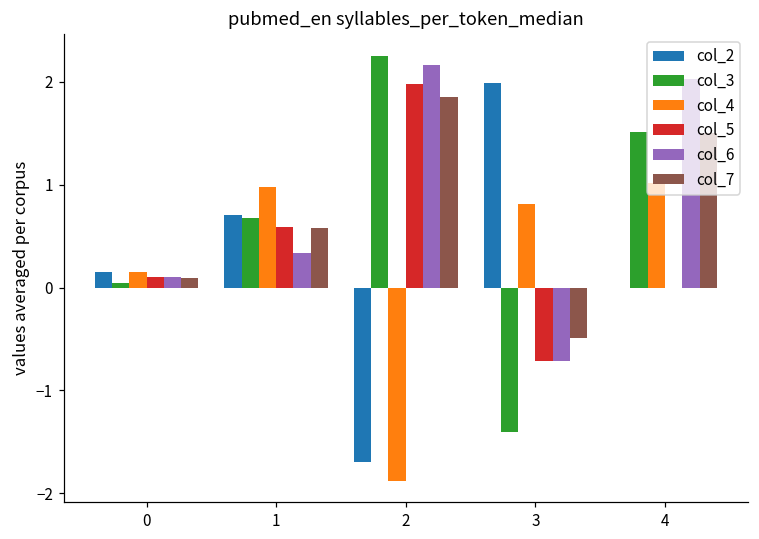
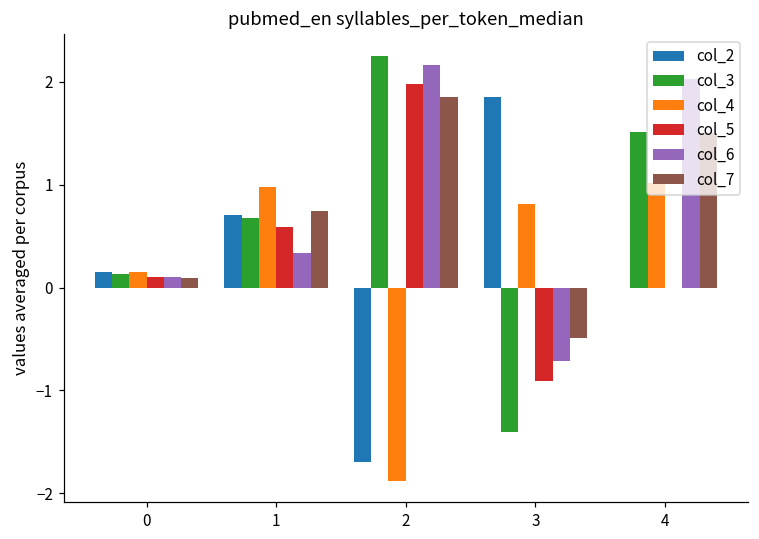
  {
    "col_2": {
      "0": 0.2,
      "1": 0.7,
      "2": -1.7,
-     "3": 2.0,
+     "3": 1.9,
      "4": 0.0
    },
    "col_3": {
-     "0": 0.0,
+     "0": 0.1,
      "1": 0.7,
      "2": 2.3,
      "3": -1.4,
      "4": 1.5
    },
    "col_4": {
      "0": 0.2,
      "1": 1.0,
      "2": -1.9,
      "3": 0.8
    },
    "col_5": {
      "0": 0.1,
      "1": 0.6,
      "2": 2.0,
-     "3": -0.7,
+     "3": -0.9,
      "4": 0.0
    },
    "col_6": {
      "0": 0.1,
      "1": 0.3,
      "2": 2.2,
      "3": -0.7
    },
    "col_7": {
      "0": 0.1,
-     "1": 0.6,
+     "1": 0.7,
      "2": 1.9,
      "3": -0.5
    }
  }
